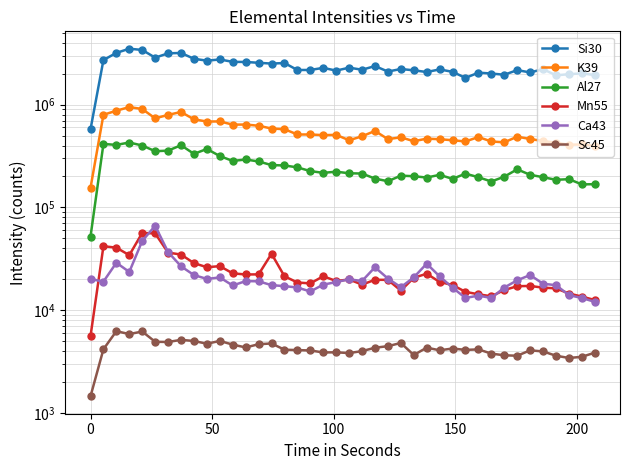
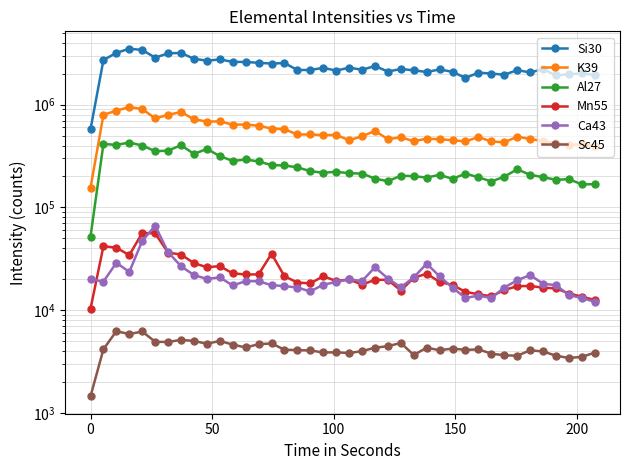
  {
    "Si30": {
      "0": 600000
    },
    "K39": {
      "0": 150000
    },
    "Al27": {
      "0": 50000
    },
    "Mn55": {
-     "0": 6000
+     "0": 10000
    },
    "Ca43": {
      "0": 20000
    },
    "Sc45": {
      "0": 1500
    }
  }
